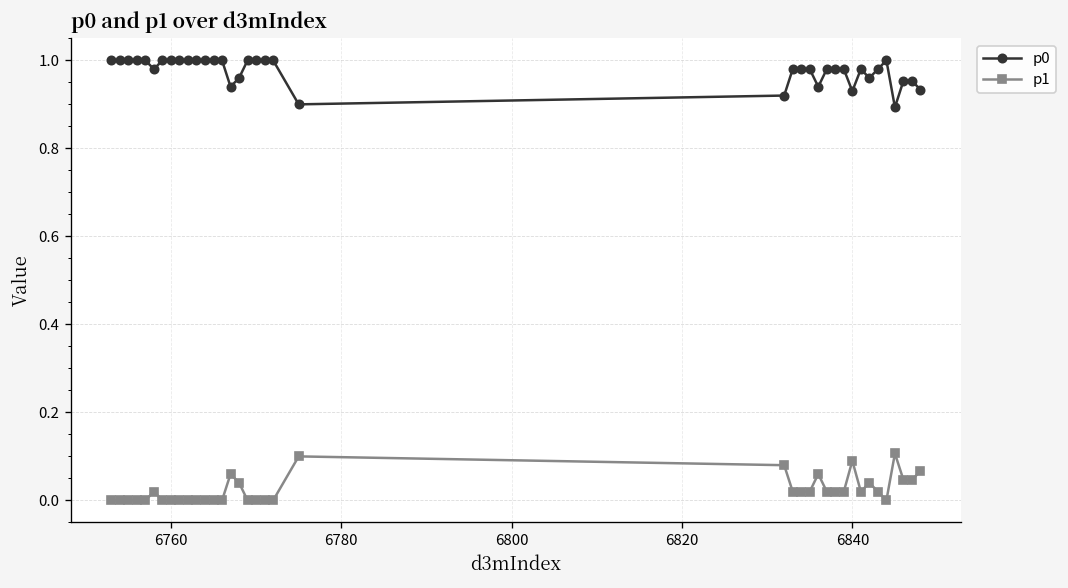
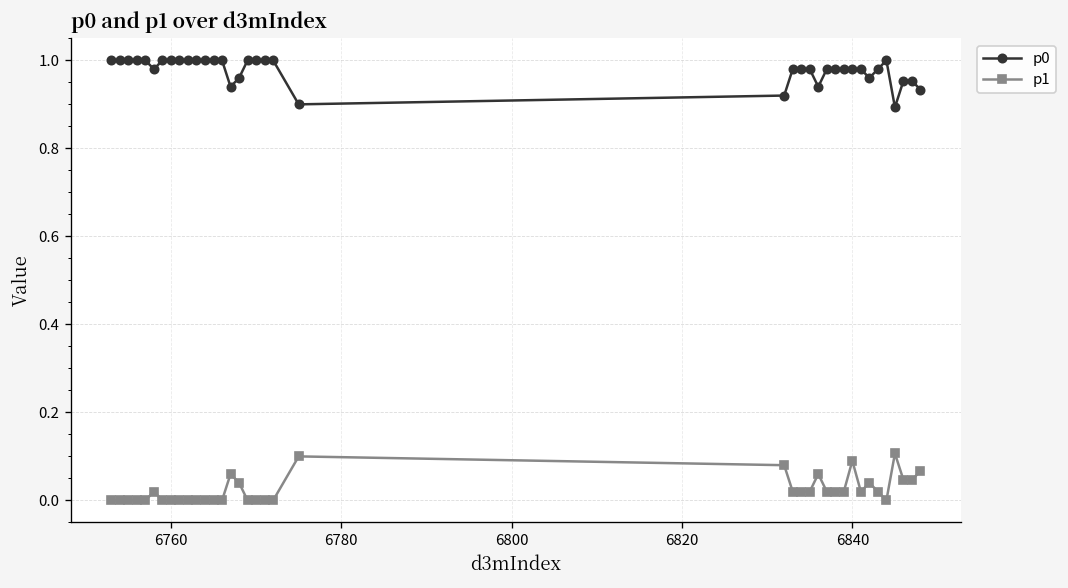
  {
    "p0": {
      "6760": 1.00,
-     "6840": 0.93
+     "6840": 0.98
    },
    "p1": {
      "6760": 0.00,
      "6840": 0.09
    }
  }
